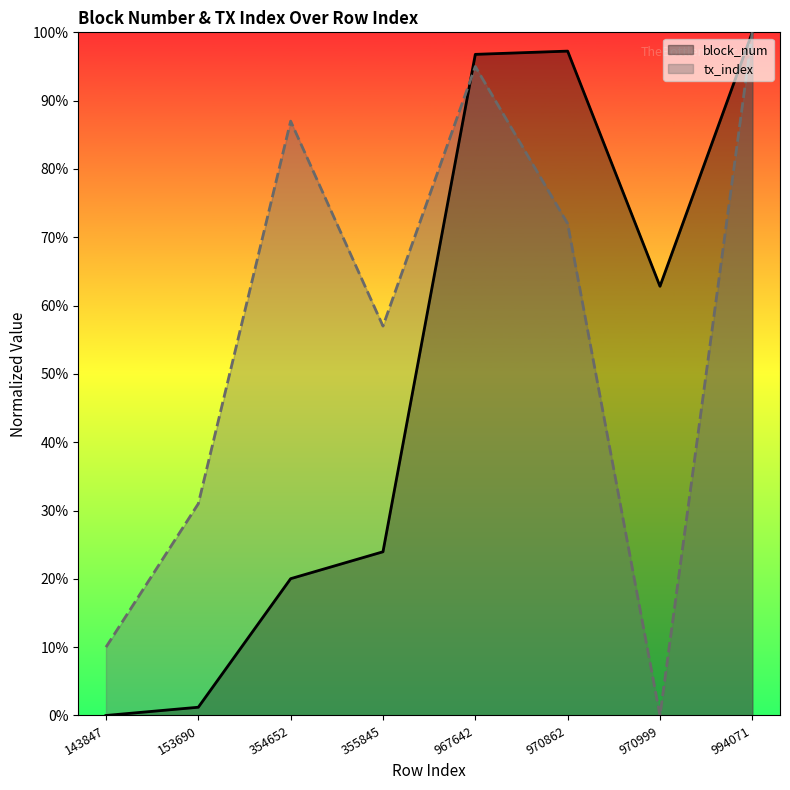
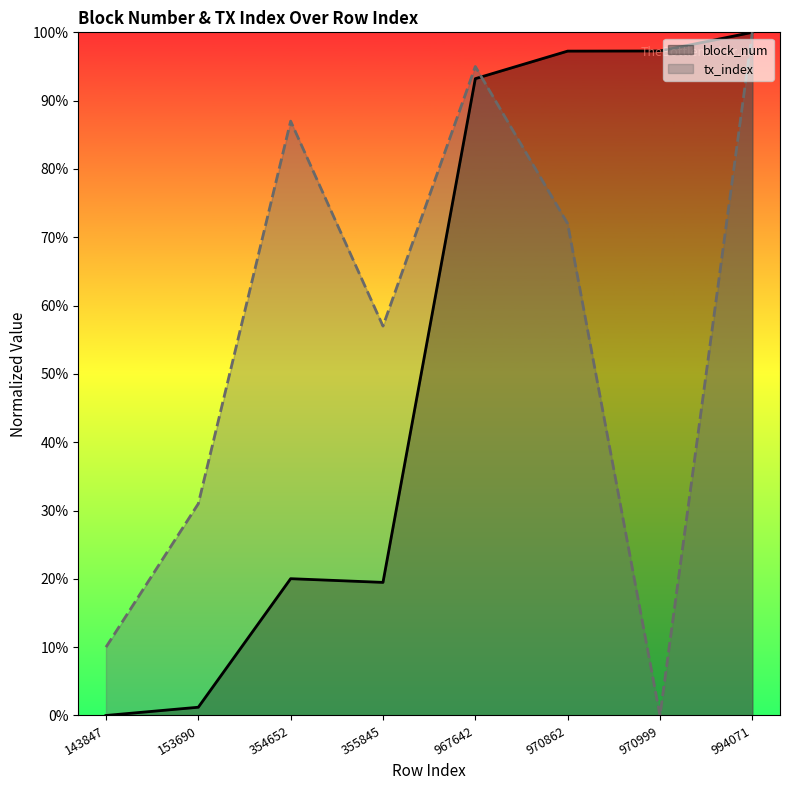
  {
    "block_num": {
      "143847": "0%",
      "153690": "1%",
      "354652": "20%",
-     "355845": "24%",
-     "967642": "97%",
+     "355845": "19%",
+     "967642": "93%",
      "970862": "97%",
-     "970999": "63%"
+     "970999": "97%"
    },
    "tx_index": {
      "143847": "10%",
      "153690": "31%",
      "354652": "87%",
      "355845": "57%",
      "967642": "95%",
      "970862": "72%",
      "970999": "0%"
    }
  }
